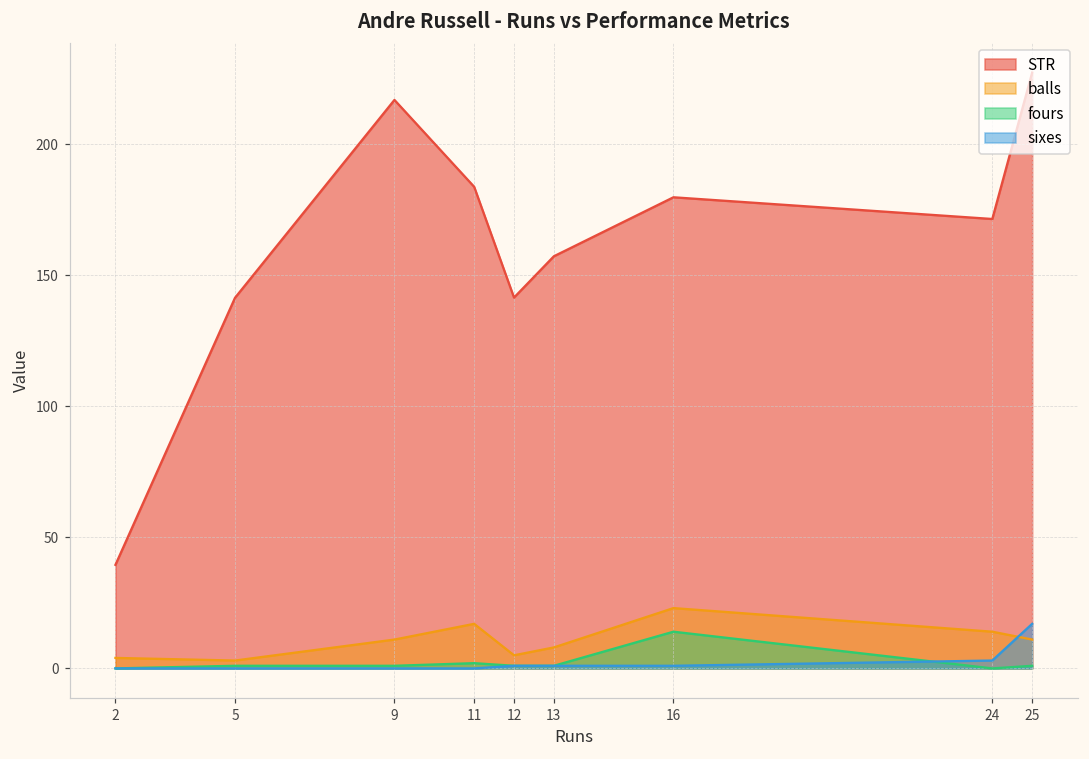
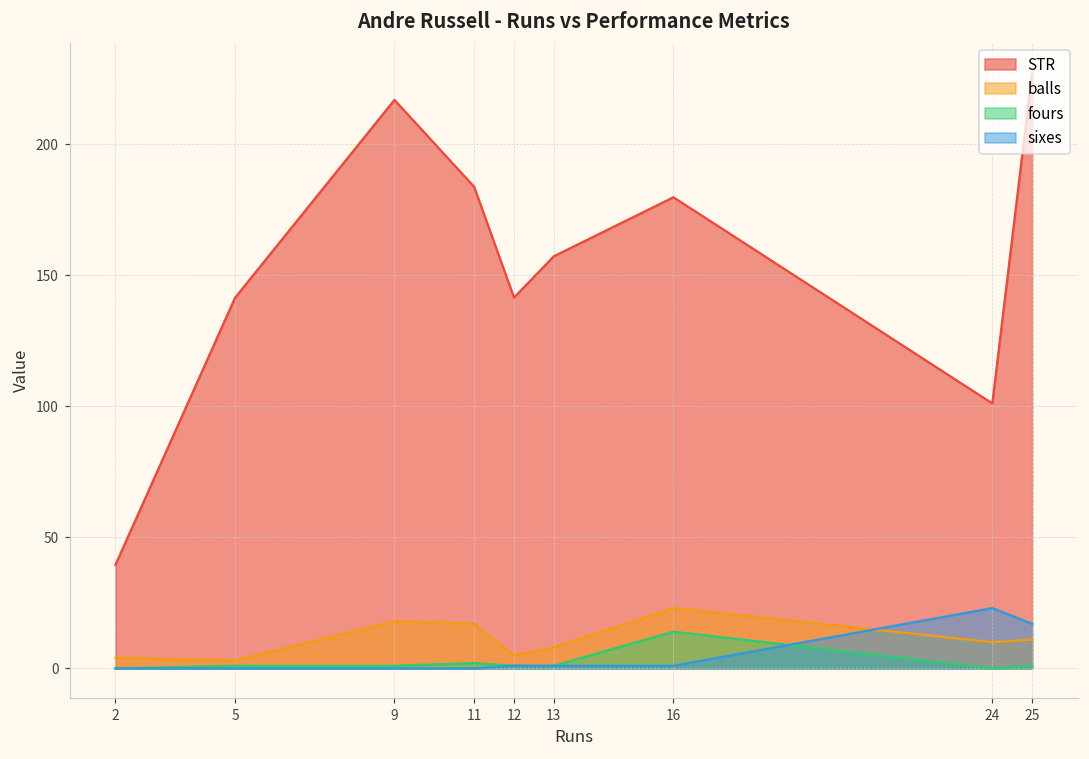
  {
    "STR": {
      "2": 40,
      "5": 141,
      "9": 217,
      "11": 184,
      "12": 141,
      "13": 157,
      "16": 180,
-     "24": 171
+     "24": 101
    },
    "balls": {
      "2": 4,
      "5": 3,
-     "9": 11,
+     "9": 18,
      "11": 17,
      "12": 5,
      "13": 8,
      "16": 23,
-     "24": 14,
+     "24": 10,
      "25": 11
    },
    "fours": {
      "11": 2,
      "16": 14,
      "24": 0,
      "25": 1
    },
    "sixes": {
      "11": 0,
      "16": 1,
-     "24": 3,
+     "24": 23,
      "25": 17
    }
  }
